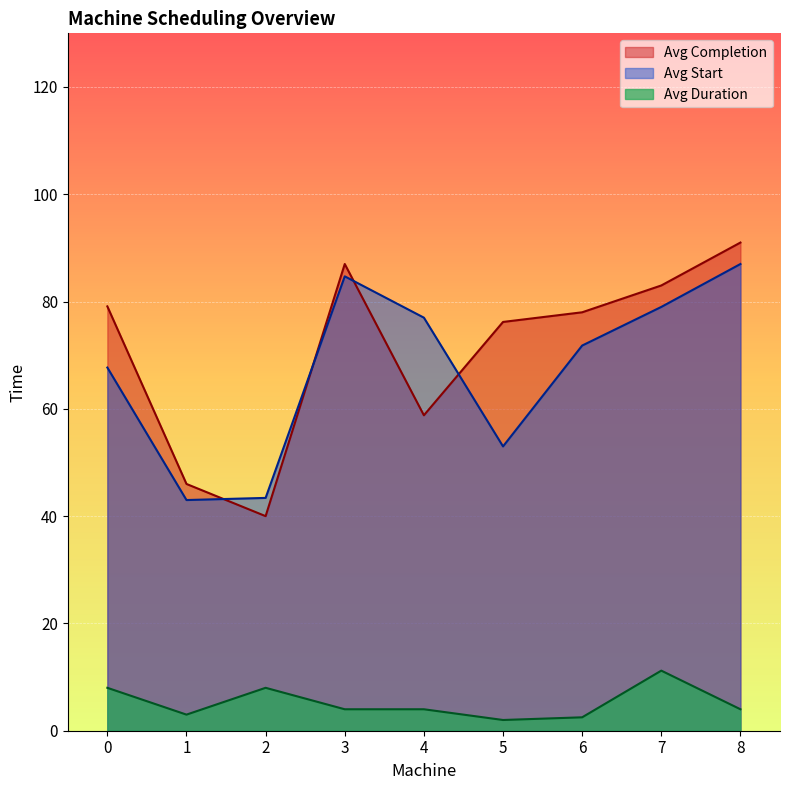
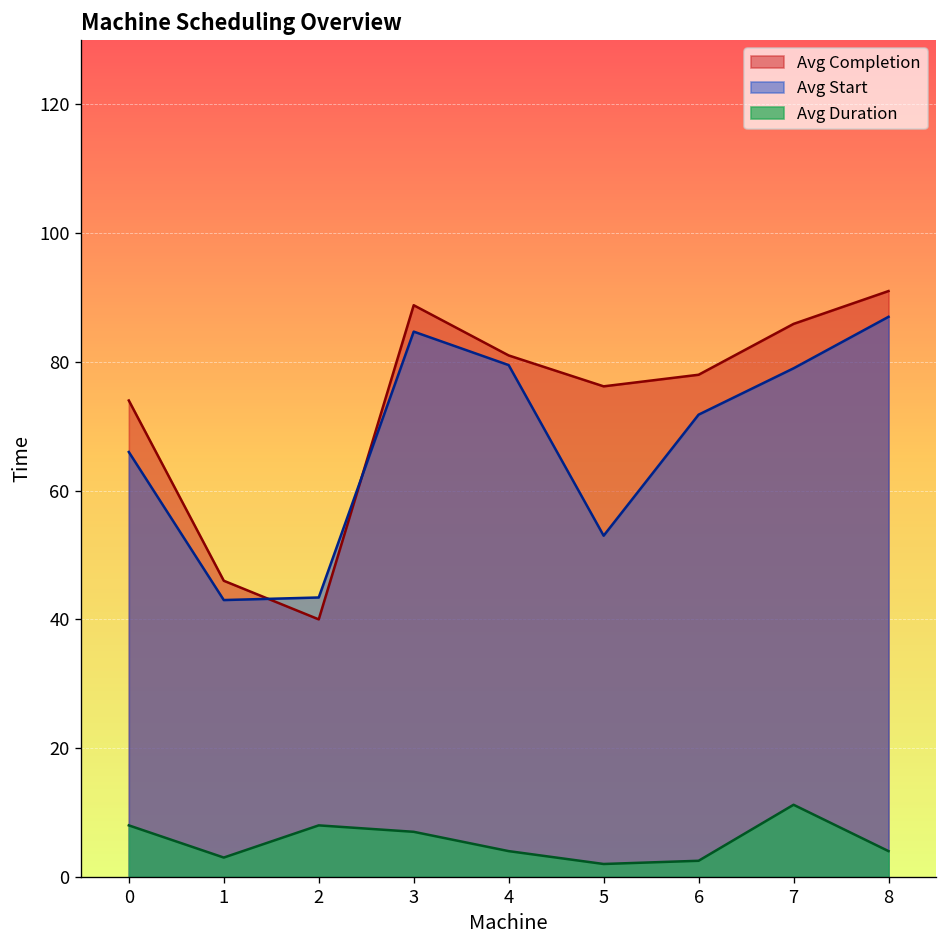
  {
    "Avg Completion": {
-     "0": 79,
+     "0": 74,
      "1": 46,
      "2": 40,
-     "3": 87,
-     "4": 59,
+     "3": 89,
+     "4": 81,
      "5": 76,
      "6": 78,
-     "7": 83,
+     "7": 86,
      "8": 91
    },
    "Avg Start": {
-     "0": 68,
+     "0": 66,
      "1": 43,
      "2": 43,
      "3": 85,
-     "4": 77,
+     "4": 80,
      "5": 53,
      "6": 72,
      "7": 79,
      "8": 87
    },
    "Avg Duration": {
      "0": 8,
      "1": 3,
      "2": 8,
-     "3": 4,
+     "3": 7,
      "4": 4,
      "5": 2,
      "6": 3,
      "7": 11,
      "8": 4
    }
  }
